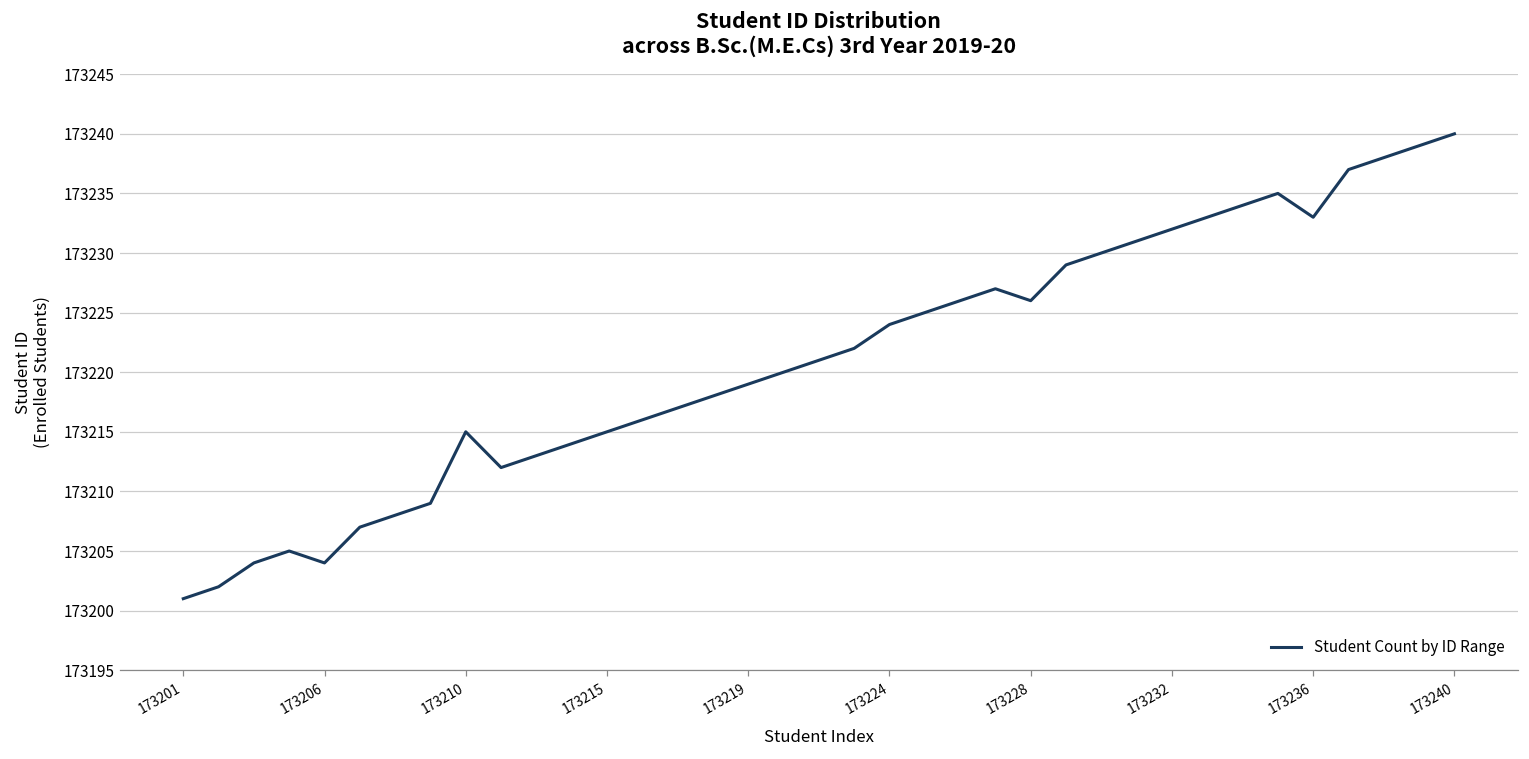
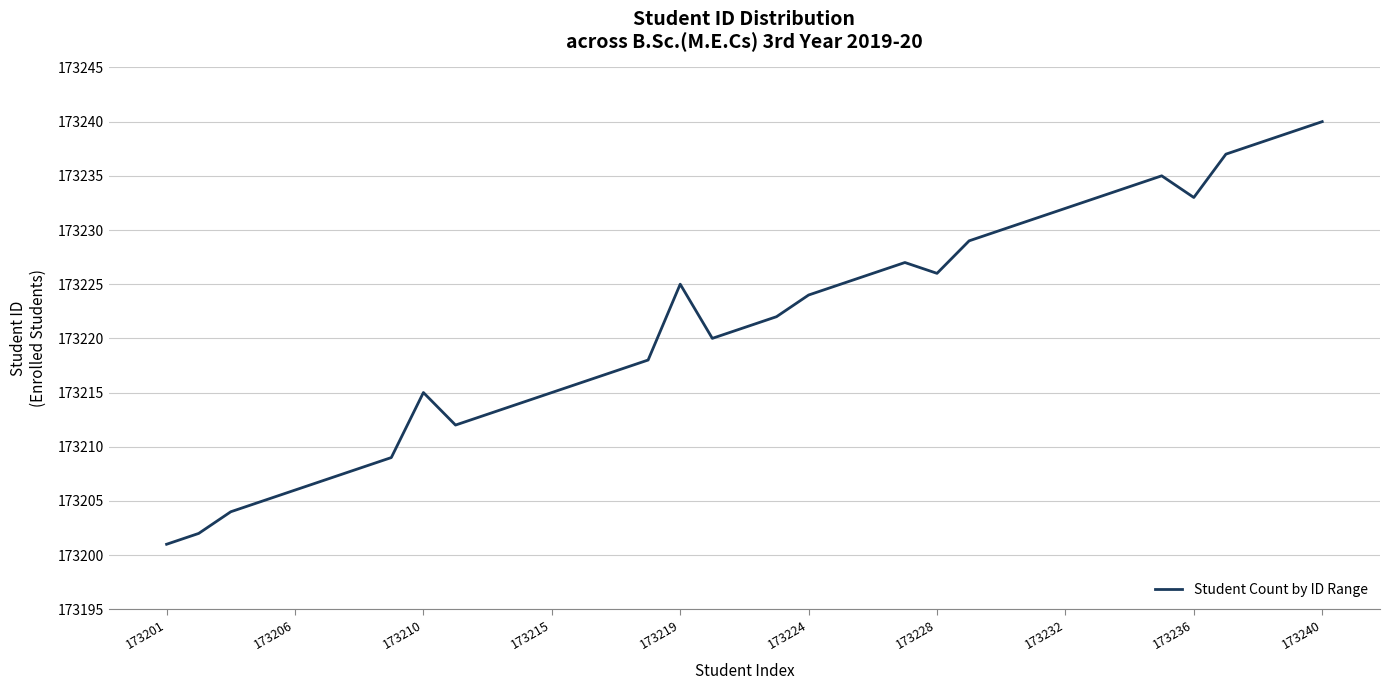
  {
    "173201": 173201,
-   "173206": 173204,
+   "173206": 173206,
    "173210": 173215,
    "173215": 173215,
-   "173219": 173219,
+   "173219": 173225,
    "173224": 173224,
    "173228": 173226,
    "173232": 173232,
    "173236": 173233,
    "173240": 173240
  }
